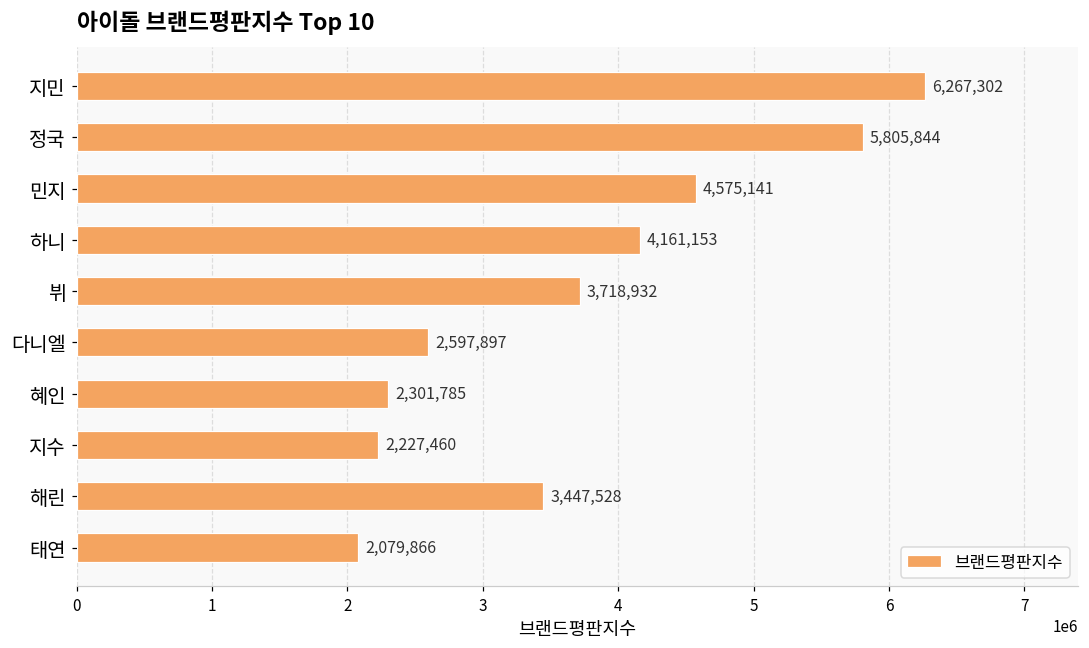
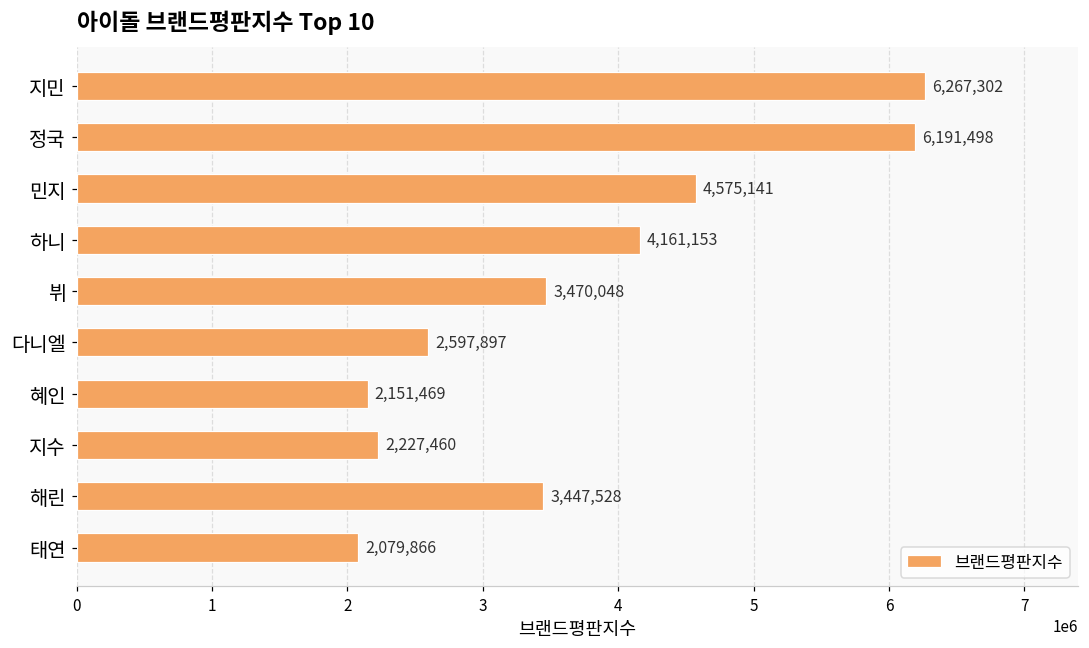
  {
    "지민": "6,267,302",
-   "정국": "5,805,844",
+   "정국": "6,191,498",
    "민지": "4,575,141",
    "하니": "4,161,153",
-   "뷔": "3,718,932",
+   "뷔": "3,470,048",
    "다니엘": "2,597,897",
-   "혜인": "2,301,785",
+   "혜인": "2,151,469",
    "지수": "2,227,460",
    "해린": "3,447,528",
    "태연": "2,079,866"
  }
